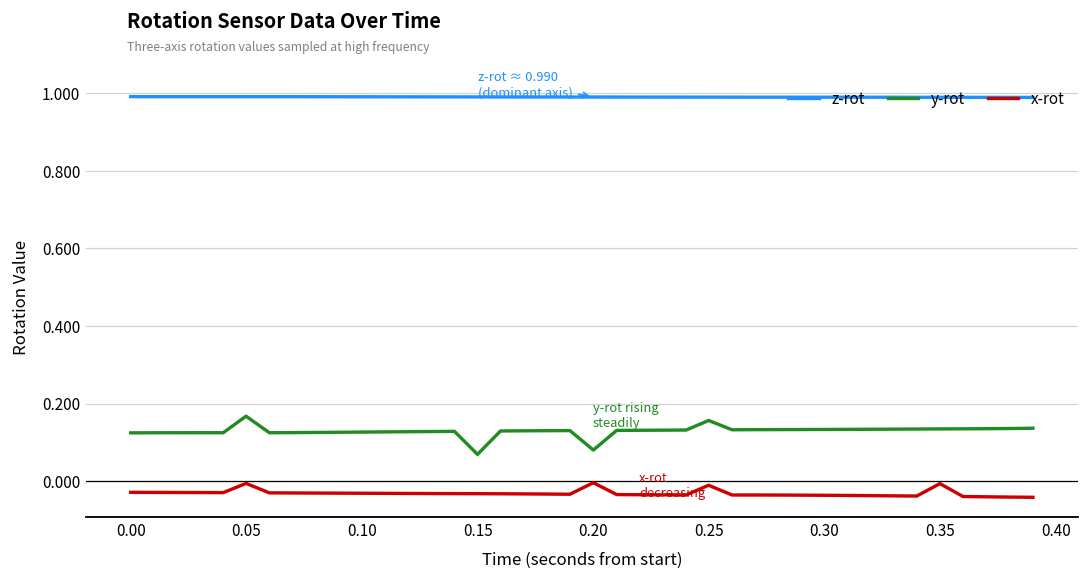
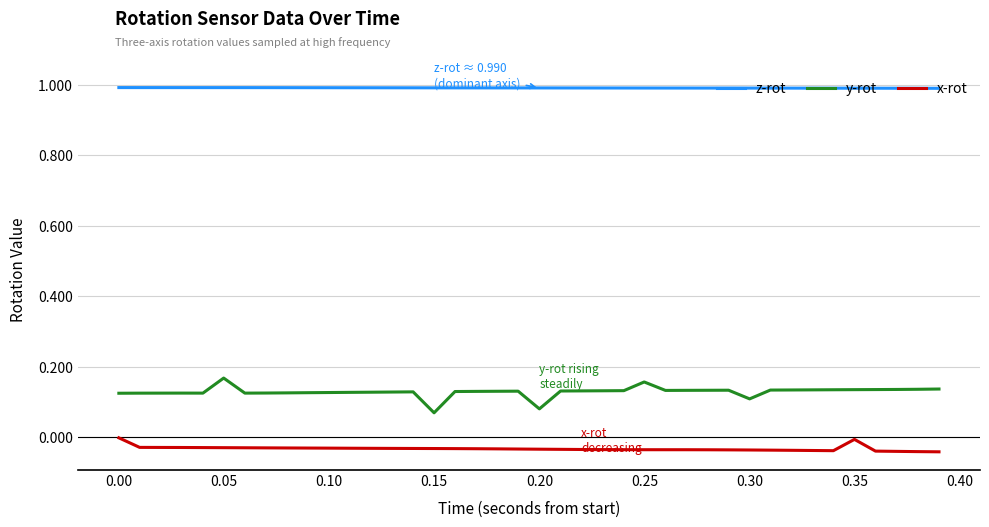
  {
    "z-rot": {
      "0.00": 0.99,
      "0.05": 0.99,
      "0.10": 0.99,
      "0.20": 0.99,
      "0.25": 0.99,
      "0.30": 0.99,
      "0.35": 0.99
    },
    "y-rot": {
      "0.00": 0.12,
      "0.05": 0.17,
      "0.10": 0.13,
      "0.15": 0.07,
      "0.20": 0.08,
      "0.25": 0.16,
-     "0.30": 0.13,
+     "0.30": 0.11,
      "0.35": 0.13
    },
    "x-rot": {
-     "0.00": -0.03,
-     "0.05": -0.01,
+     "0.00": 0.00,
+     "0.05": -0.03,
      "0.10": -0.03,
      "0.15": -0.03,
-     "0.20": 0.00,
-     "0.25": -0.01,
+     "0.20": -0.03,
+     "0.25": -0.04,
      "0.30": -0.04,
      "0.35": -0.01
    }
  }
